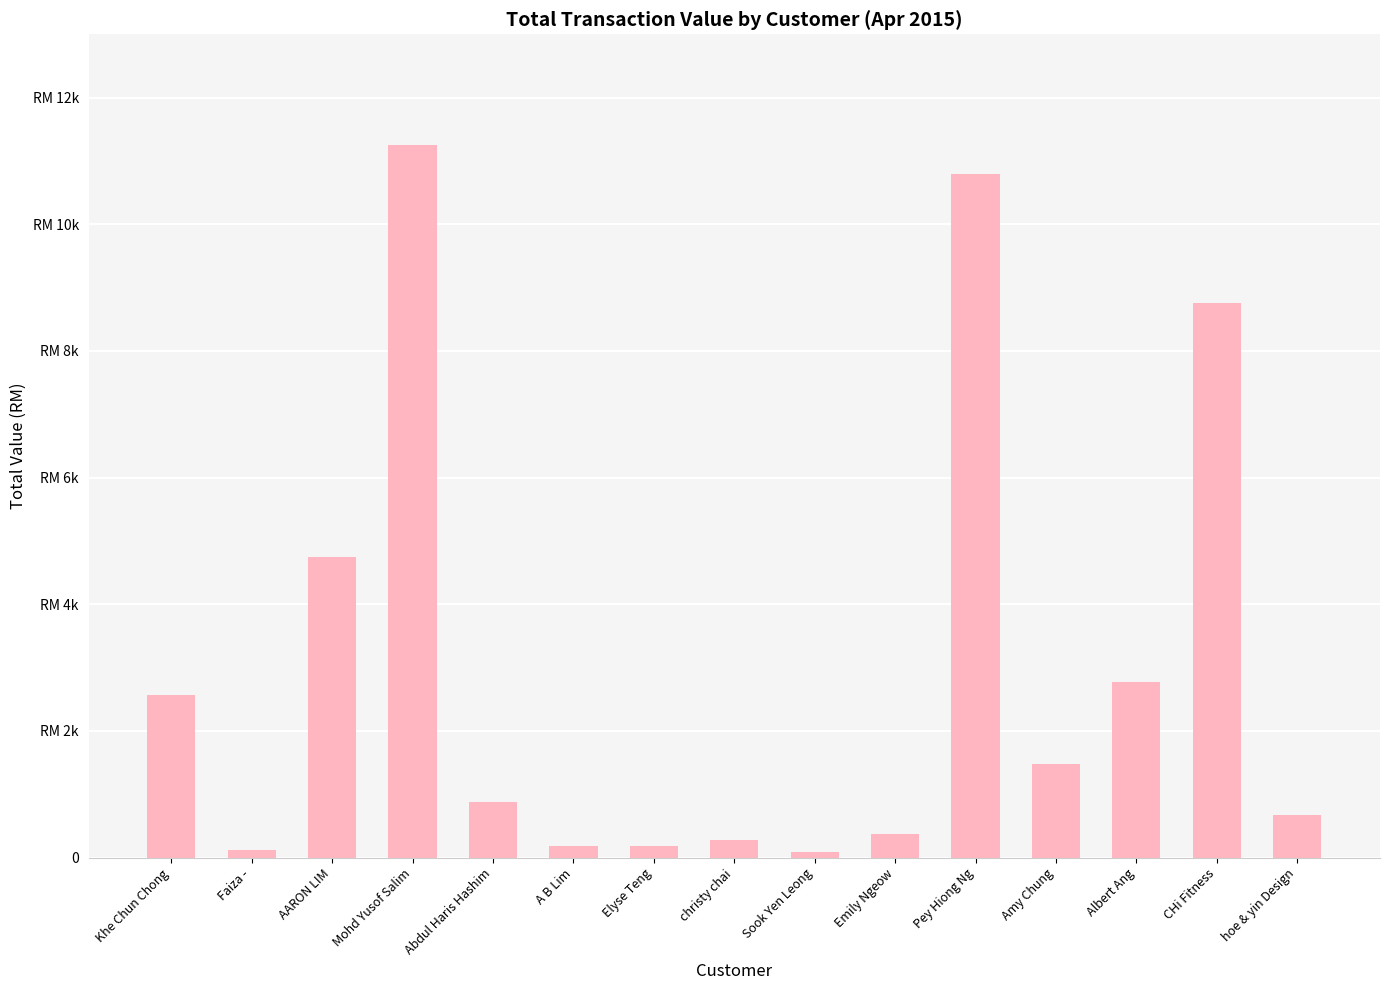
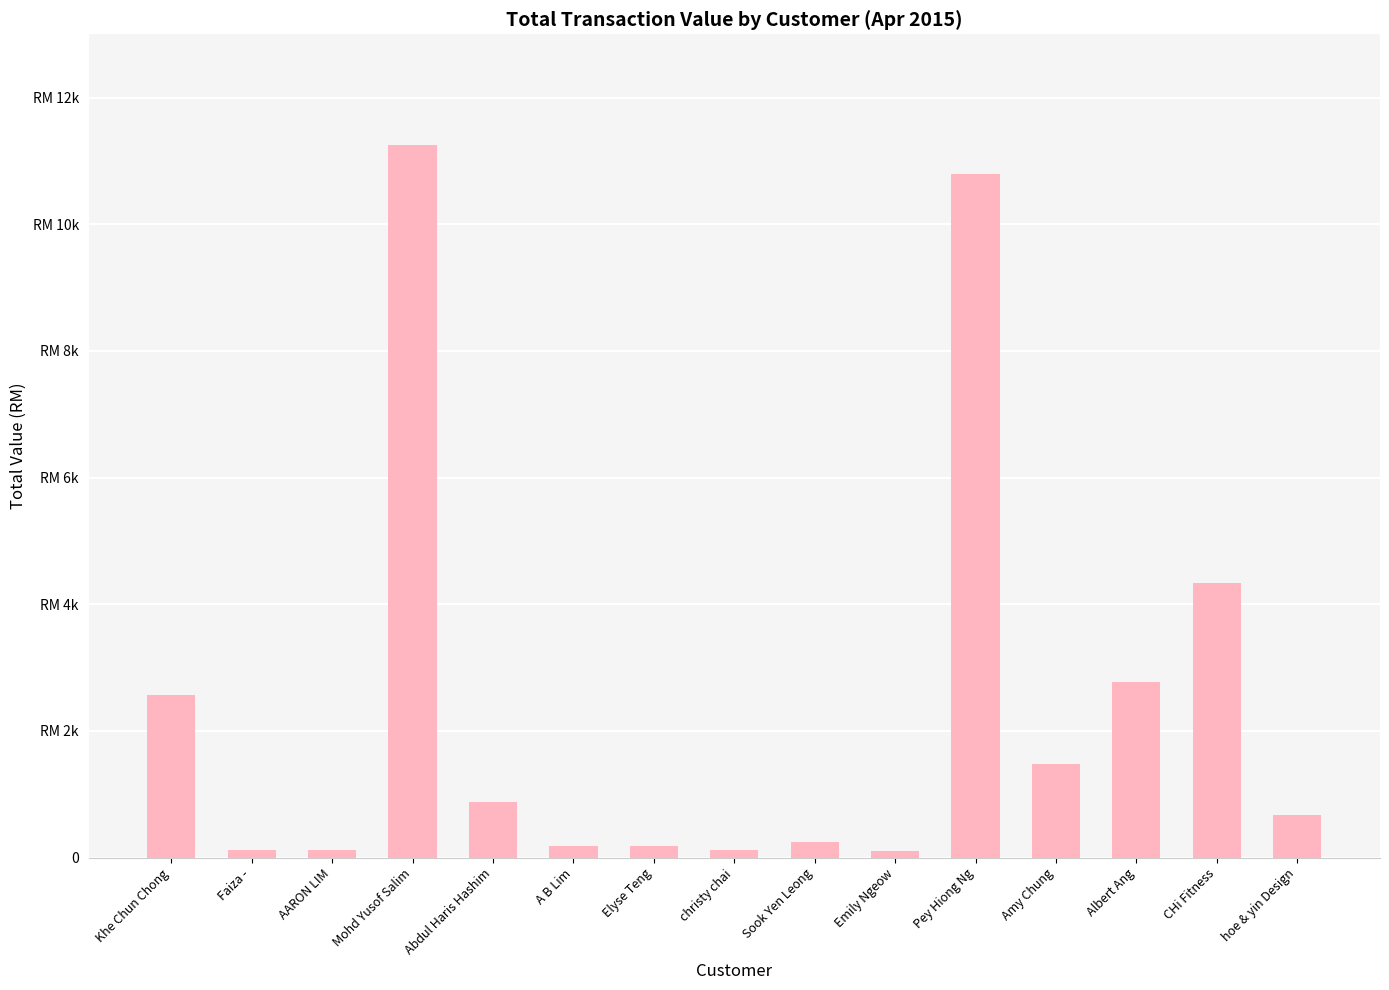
  {
    "Khe Chun Chong": "RM 2600",
    "Faiza -": "RM 100",
-   "AARON LIM": "RM 4800",
+   "AARON LIM": "RM 100",
    "Mohd Yusof Salim": "RM 11300",
    "Abdul Haris Hashim": "RM 900",
    "A B Lim": "RM 200",
    "Elyse Teng": "RM 200",
-   "christy chai": "RM 300",
-   "Sook Yen Leong": "RM 100",
-   "Emily Ngeow": "RM 400",
+   "christy chai": "RM 100",
+   "Sook Yen Leong": "RM 200",
+   "Emily Ngeow": "RM 100",
    "Pey Hiong Ng": "RM 10800",
    "Amy Chung": "RM 1500",
    "Albert Ang": "RM 2800",
-   "CHi Fitness": "RM 8800",
+   "CHi Fitness": "RM 4300",
    "hoe & yin Design": "RM 700"
  }
